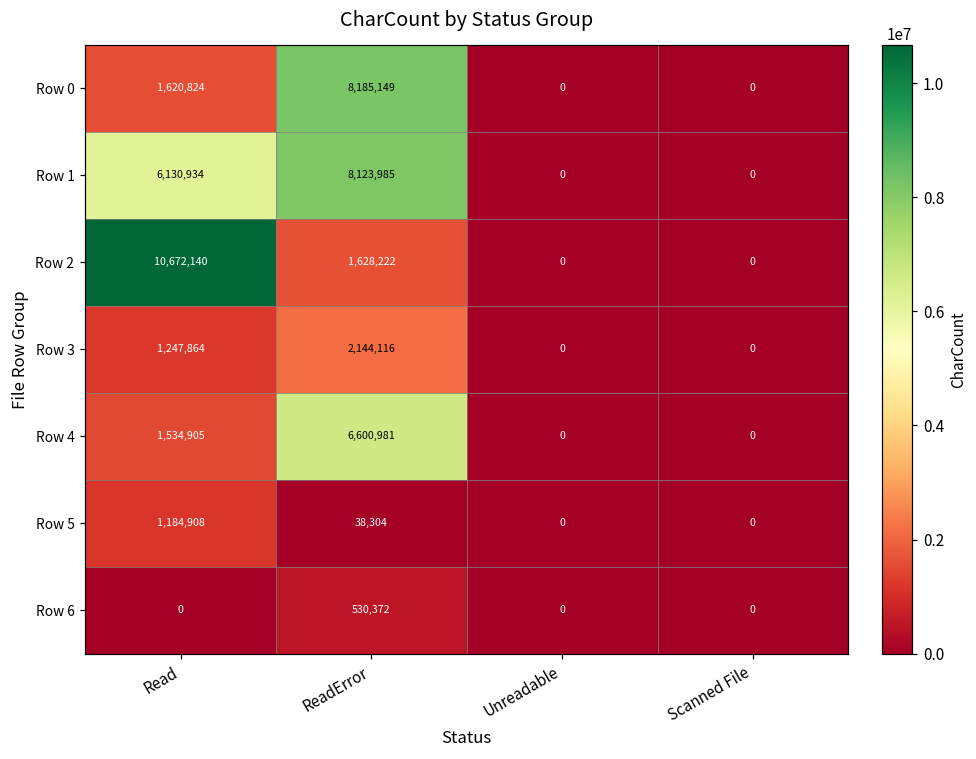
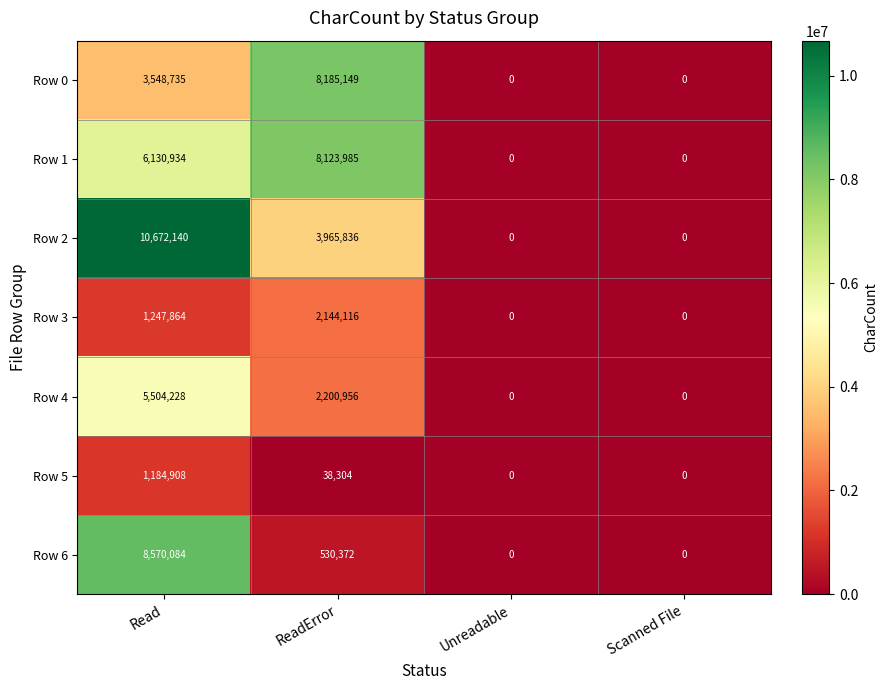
  {
    "Row 0": {
-     "Read": "1,620,824",
+     "Read": "3,548,735",
      "ReadError": "8,185,149",
      "Unreadable": "0",
      "Scanned File": "0"
    },
    "Row 1": {
      "Read": "6,130,934",
      "ReadError": "8,123,985",
      "Unreadable": "0",
      "Scanned File": "0"
    },
    "Row 2": {
      "Read": "10,672,140",
-     "ReadError": "1,628,222",
+     "ReadError": "3,965,836",
      "Unreadable": "0",
      "Scanned File": "0"
    },
    "Row 3": {
      "Read": "1,247,864",
      "ReadError": "2,144,116",
      "Unreadable": "0",
      "Scanned File": "0"
    },
    "Row 4": {
-     "Read": "1,534,905",
-     "ReadError": "6,600,981",
+     "Read": "5,504,228",
+     "ReadError": "2,200,956",
      "Unreadable": "0",
      "Scanned File": "0"
    },
    "Row 5": {
      "Read": "1,184,908",
      "ReadError": "38,304",
      "Unreadable": "0",
      "Scanned File": "0"
    },
    "Row 6": {
-     "Read": "0",
+     "Read": "8,570,084",
      "ReadError": "530,372",
      "Unreadable": "0",
      "Scanned File": "0"
    }
  }
